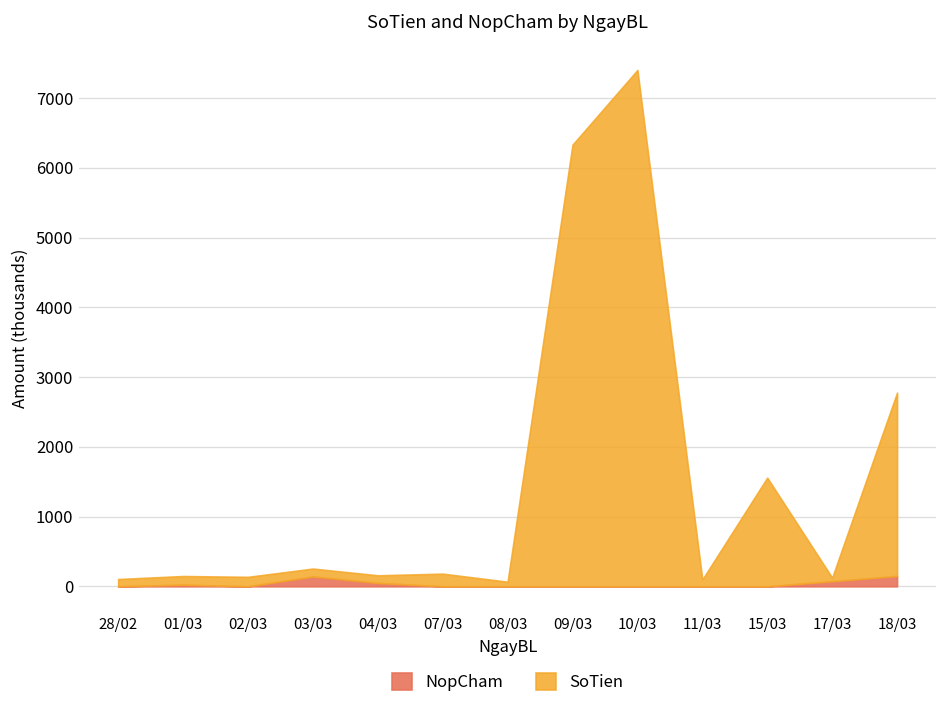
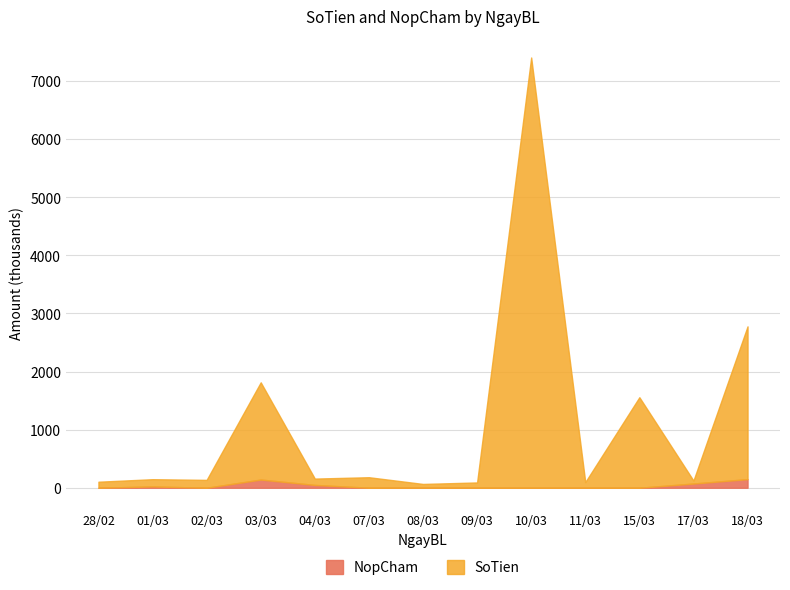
  {
    "NopCham": {
      "28/02": 0,
      "01/03": 0,
      "02/03": 0,
      "03/03": 100,
      "04/03": 0,
      "07/03": 0,
      "08/03": 0,
      "09/03": 0,
      "10/03": 0,
      "11/03": 0,
      "15/03": 0,
      "17/03": 100,
      "18/03": 100
    },
    "SoTien": {
      "28/02": 100,
      "01/03": 100,
      "02/03": 100,
-     "03/03": 100,
+     "03/03": 1700,
      "04/03": 100,
      "07/03": 200,
      "08/03": 100,
-     "09/03": 6300,
+     "09/03": 100,
      "10/03": 7400,
      "11/03": 100,
      "15/03": 1600,
      "17/03": 100,
      "18/03": 2600
    }
  }
